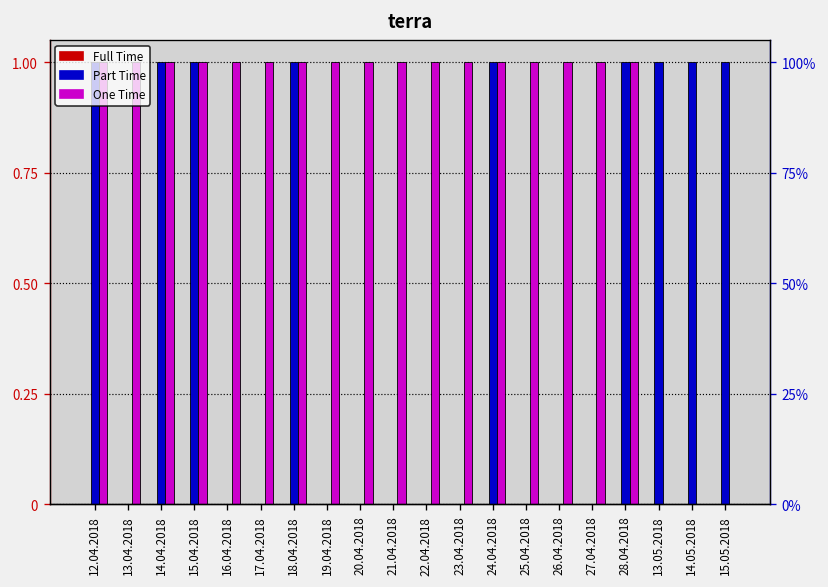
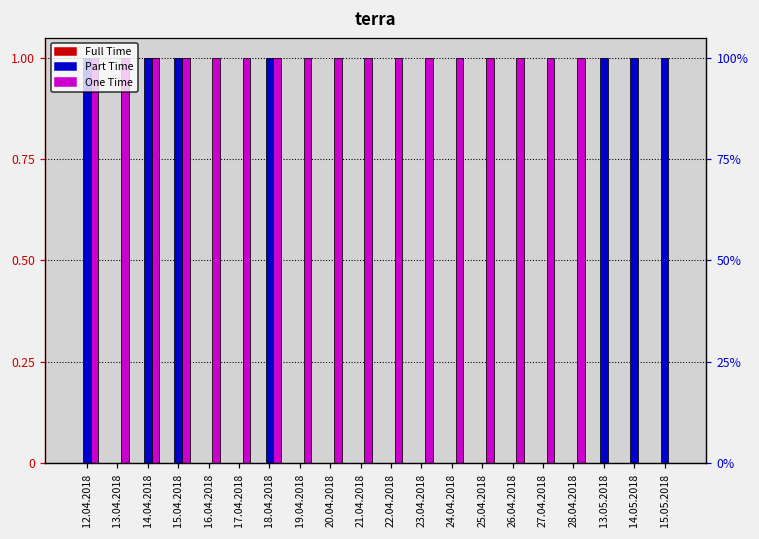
  {
    "Full Time": {
      "12.04.2018": 0,
      "13.04.2018": 0,
      "14.04.2018": 0,
      "15.04.2018": 0,
      "16.04.2018": 0,
      "17.04.2018": 0,
      "18.04.2018": 0,
      "19.04.2018": 0,
      "20.04.2018": 0,
      "21.04.2018": 0,
      "22.04.2018": 0,
      "23.04.2018": 0,
      "24.04.2018": 0,
      "25.04.2018": 0,
      "26.04.2018": 0,
      "27.04.2018": 0,
      "28.04.2018": 0,
      "13.05.2018": 0,
      "14.05.2018": 0,
      "15.05.2018": 0
    },
    "Part Time": {
      "13.04.2018": 0,
      "14.04.2018": 1,
      "15.04.2018": 1,
      "16.04.2018": 0,
      "17.04.2018": 0,
      "18.04.2018": 1,
      "19.04.2018": 0,
      "20.04.2018": 0,
      "21.04.2018": 0,
      "22.04.2018": 0,
      "23.04.2018": 0,
-     "24.04.2018": 1,
+     "24.04.2018": 0,
      "25.04.2018": 0,
      "26.04.2018": 0,
      "27.04.2018": 0,
-     "28.04.2018": 1,
+     "28.04.2018": 0,
      "13.05.2018": 1,
      "14.05.2018": 1,
      "15.05.2018": 1
    },
    "One Time": {
      "14.04.2018": 1,
      "15.04.2018": 1,
      "16.04.2018": 1,
      "17.04.2018": 1,
      "18.04.2018": 1,
      "19.04.2018": 1,
      "20.04.2018": 1,
      "21.04.2018": 1,
      "22.04.2018": 1,
      "23.04.2018": 1,
      "24.04.2018": 1,
      "25.04.2018": 1,
      "26.04.2018": 1,
      "27.04.2018": 1,
      "28.04.2018": 1,
      "13.05.2018": 0,
      "14.05.2018": 0,
      "15.05.2018": 0
    }
  }
